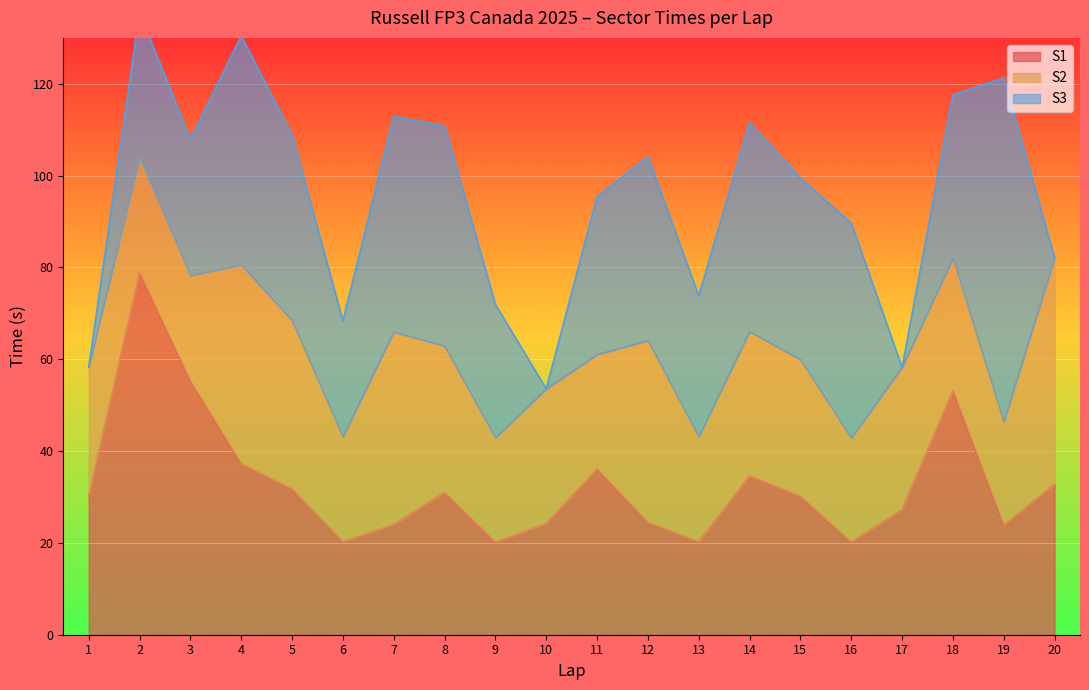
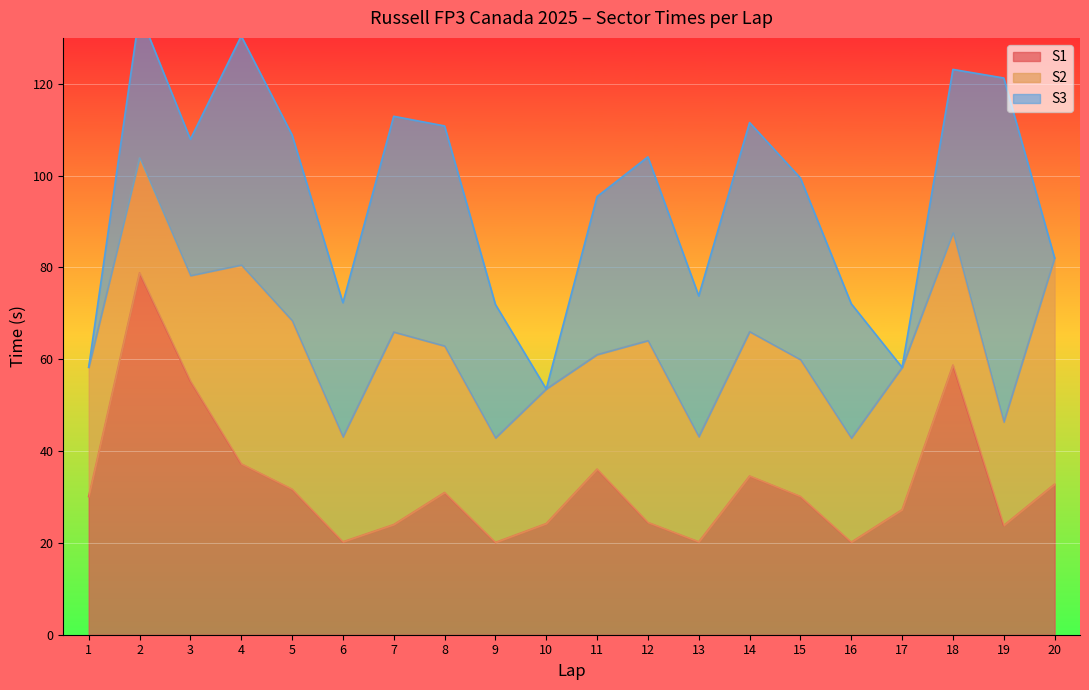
  {
    "S1": {
      "1": 30,
      "2": 79,
      "3": 55,
      "4": 37,
      "5": 32,
      "6": 20,
      "7": 24,
      "8": 31,
      "9": 20,
      "10": 24,
      "11": 36,
      "12": 24,
      "13": 20,
      "14": 35,
      "15": 30,
      "16": 20,
      "17": 27,
-     "18": 53,
+     "18": 59,
      "19": 24,
      "20": 33
    },
    "S2": {
      "2": 25,
      "3": 23,
      "4": 43,
      "5": 37,
      "6": 23,
      "7": 42,
      "8": 32,
      "9": 23,
      "11": 25,
      "12": 40,
      "13": 23,
      "14": 31,
      "15": 30,
      "16": 23,
      "18": 29,
      "19": 23
    },
    "S3": {
      "3": 30,
      "4": 50,
      "5": 40,
-     "6": 25,
+     "6": 29,
      "7": 47,
      "8": 48,
      "9": 29,
      "11": 34,
      "12": 40,
      "13": 31,
      "14": 46,
      "15": 40,
-     "16": 47,
+     "16": 29,
      "18": 36,
      "19": 75
    }
  }
